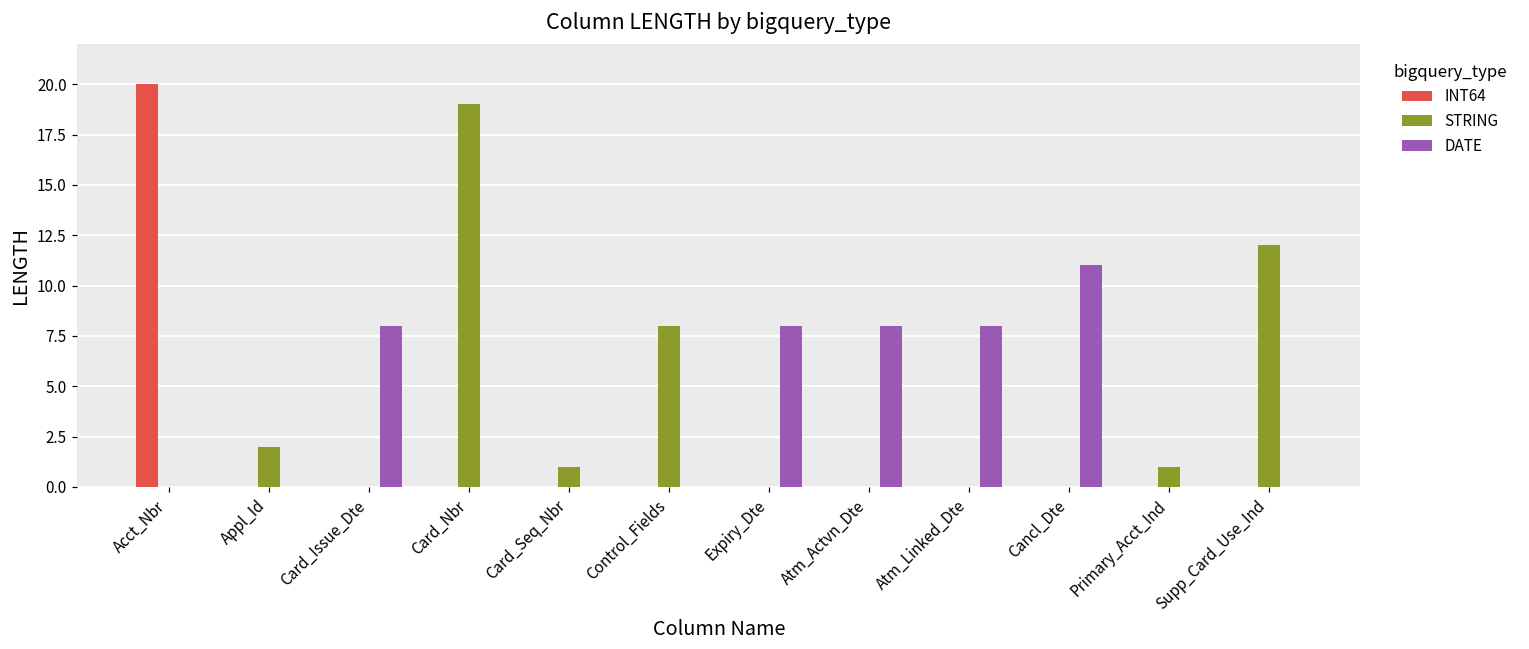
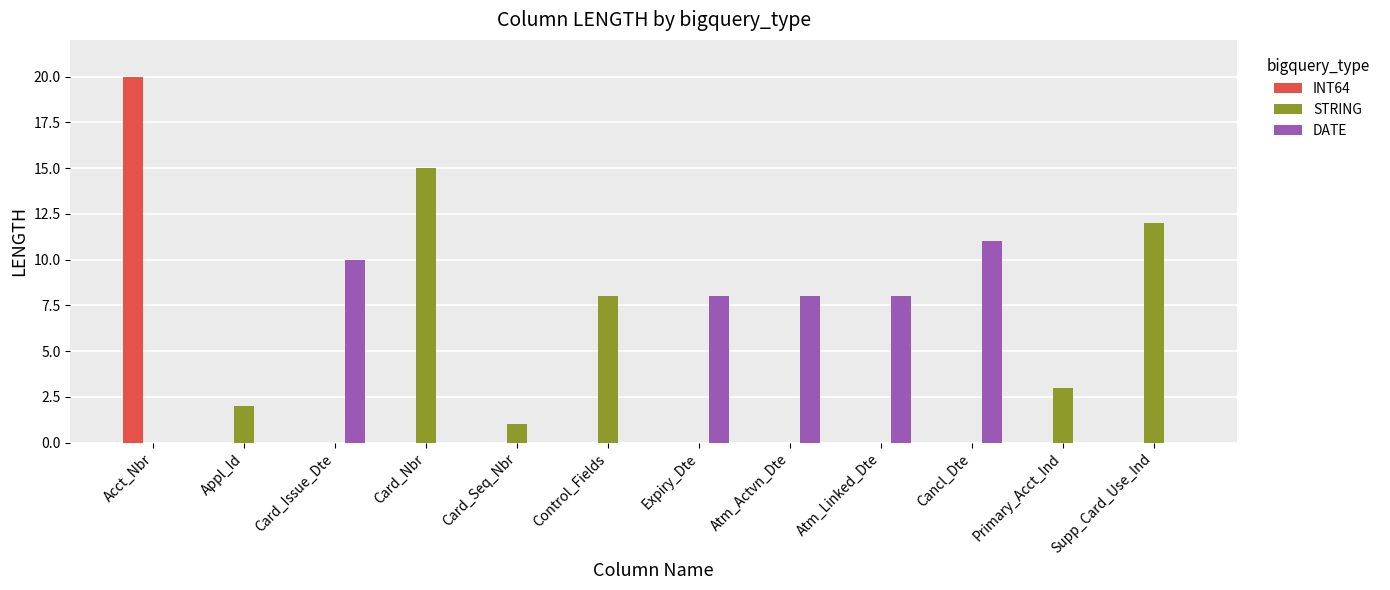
  {
    "INT64": {
      "Acct_Nbr": 20,
      "Appl_Id": 0,
      "Card_Issue_Dte": 0,
      "Card_Nbr": 0,
      "Card_Seq_Nbr": 0,
      "Control_Fields": 0,
      "Expiry_Dte": 0,
      "Atm_Actvn_Dte": 0,
      "Atm_Linked_Dte": 0,
      "Cancl_Dte": 0,
      "Primary_Acct_Ind": 0,
      "Supp_Card_Use_Ind": 0
    },
    "STRING": {
      "Acct_Nbr": 0,
      "Appl_Id": 2,
      "Card_Issue_Dte": 0,
-     "Card_Nbr": 19,
+     "Card_Nbr": 15,
      "Card_Seq_Nbr": 1,
      "Control_Fields": 8,
      "Expiry_Dte": 0,
      "Atm_Actvn_Dte": 0,
      "Atm_Linked_Dte": 0,
      "Cancl_Dte": 0,
-     "Primary_Acct_Ind": 1,
+     "Primary_Acct_Ind": 3,
      "Supp_Card_Use_Ind": 12
    },
    "DATE": {
      "Acct_Nbr": 0,
      "Appl_Id": 0,
-     "Card_Issue_Dte": 8,
+     "Card_Issue_Dte": 10,
      "Card_Nbr": 0,
      "Card_Seq_Nbr": 0,
      "Control_Fields": 0,
      "Expiry_Dte": 8,
      "Atm_Actvn_Dte": 8,
      "Atm_Linked_Dte": 8,
      "Cancl_Dte": 11,
      "Primary_Acct_Ind": 0,
      "Supp_Card_Use_Ind": 0
    }
  }
